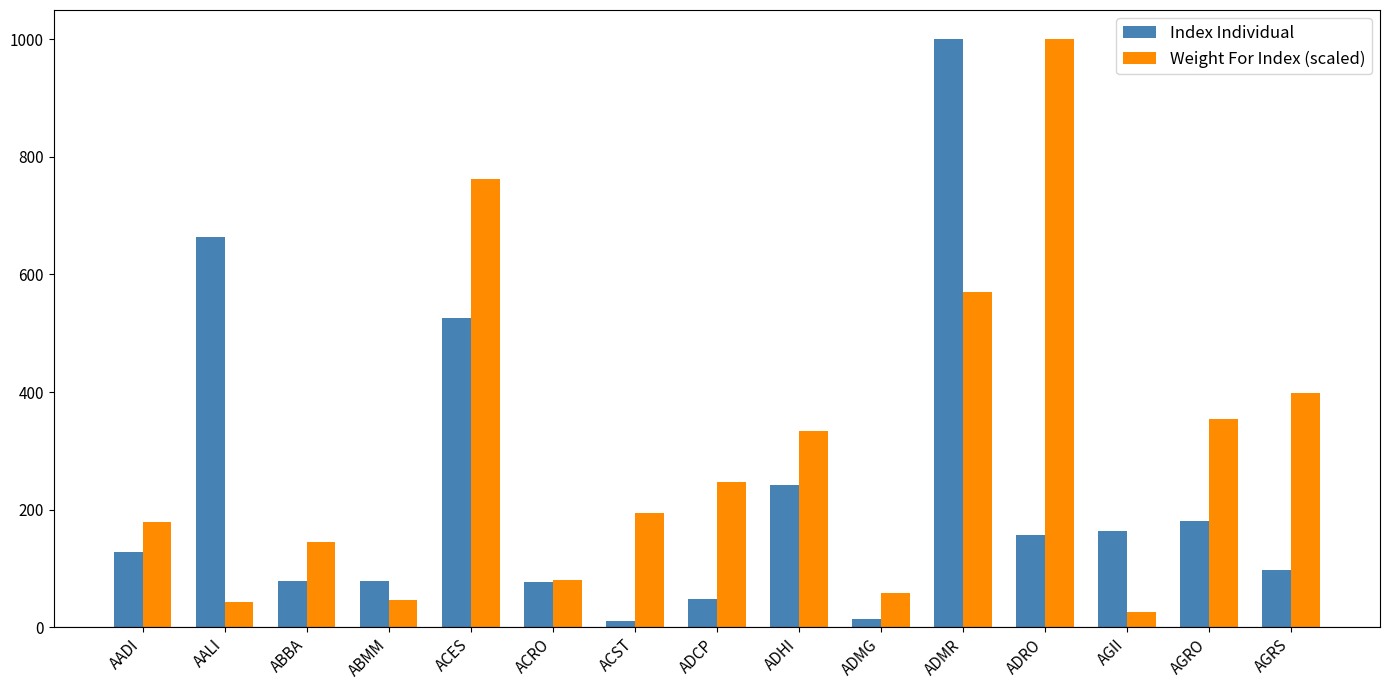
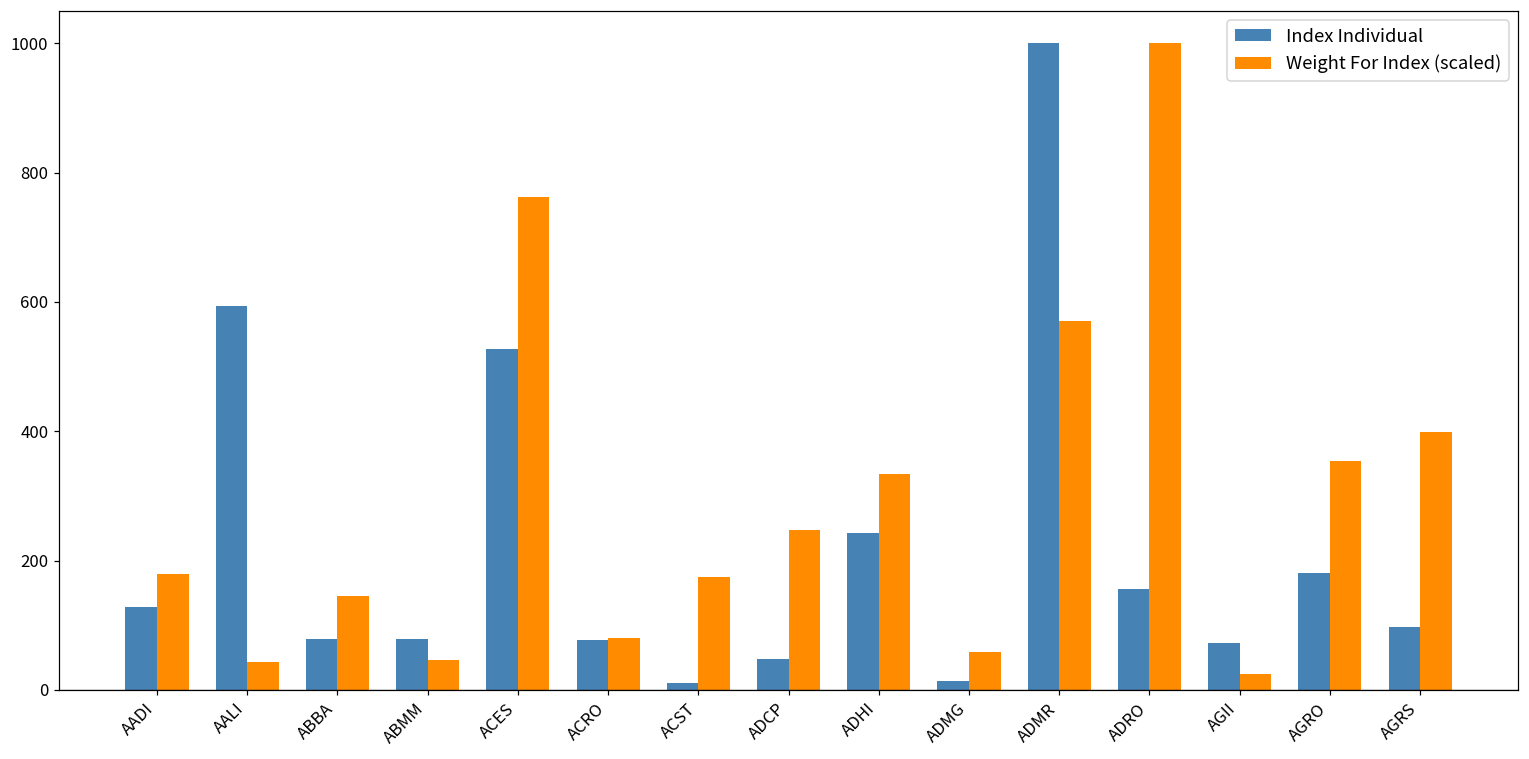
  {
    "Index Individual": {
      "AADI": 130,
-     "AALI": 660,
+     "AALI": 590,
      "ABBA": 80,
      "ABMM": 80,
      "ACES": 530,
      "ACRO": 80,
      "ACST": 10,
      "ADCP": 50,
      "ADHI": 240,
      "ADMG": 10,
      "ADMR": 1000,
      "ADRO": 160,
-     "AGII": 160,
+     "AGII": 70,
      "AGRO": 180,
      "AGRS": 100
    },
    "Weight For Index (scaled)": {
      "AADI": 180,
      "AALI": 40,
      "ABBA": 140,
      "ABMM": 50,
      "ACES": 760,
      "ACRO": 80,
-     "ACST": 190,
+     "ACST": 170,
      "ADCP": 250,
      "ADHI": 330,
      "ADMG": 60,
      "ADMR": 570,
      "ADRO": 1000,
      "AGII": 20,
      "AGRO": 350,
      "AGRS": 400
    }
  }
